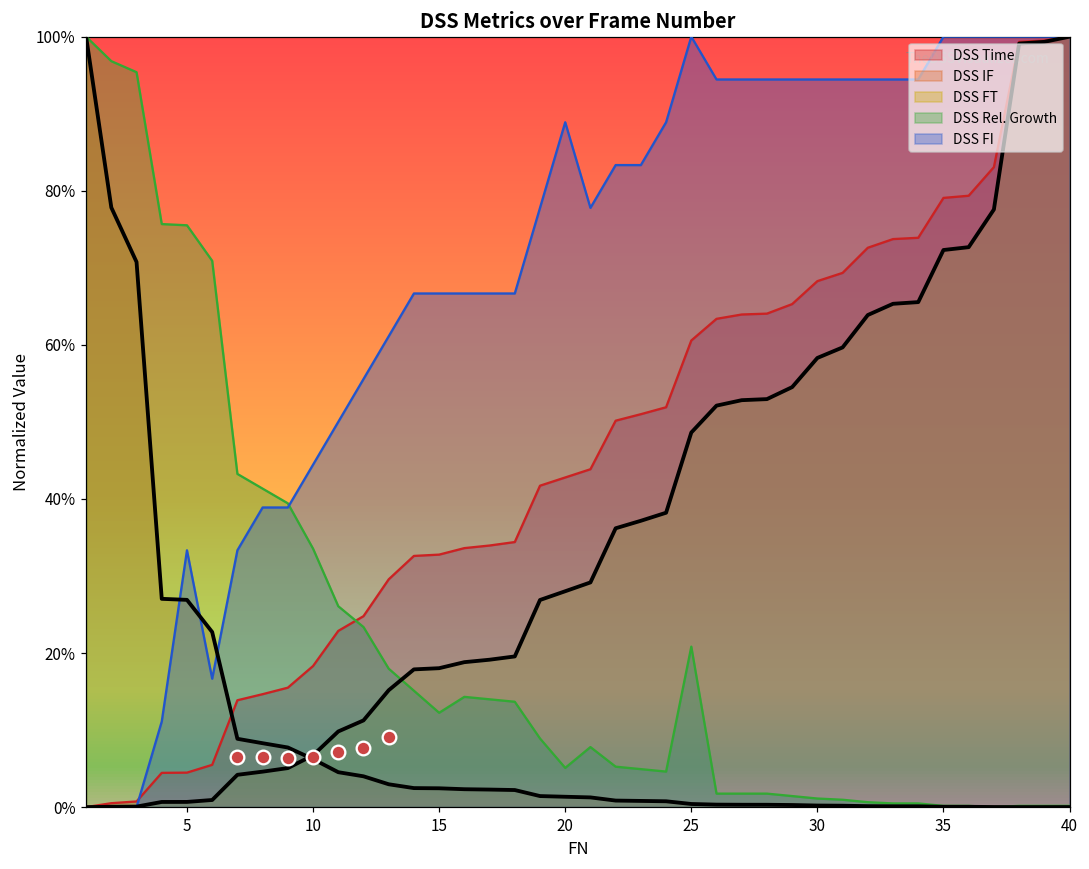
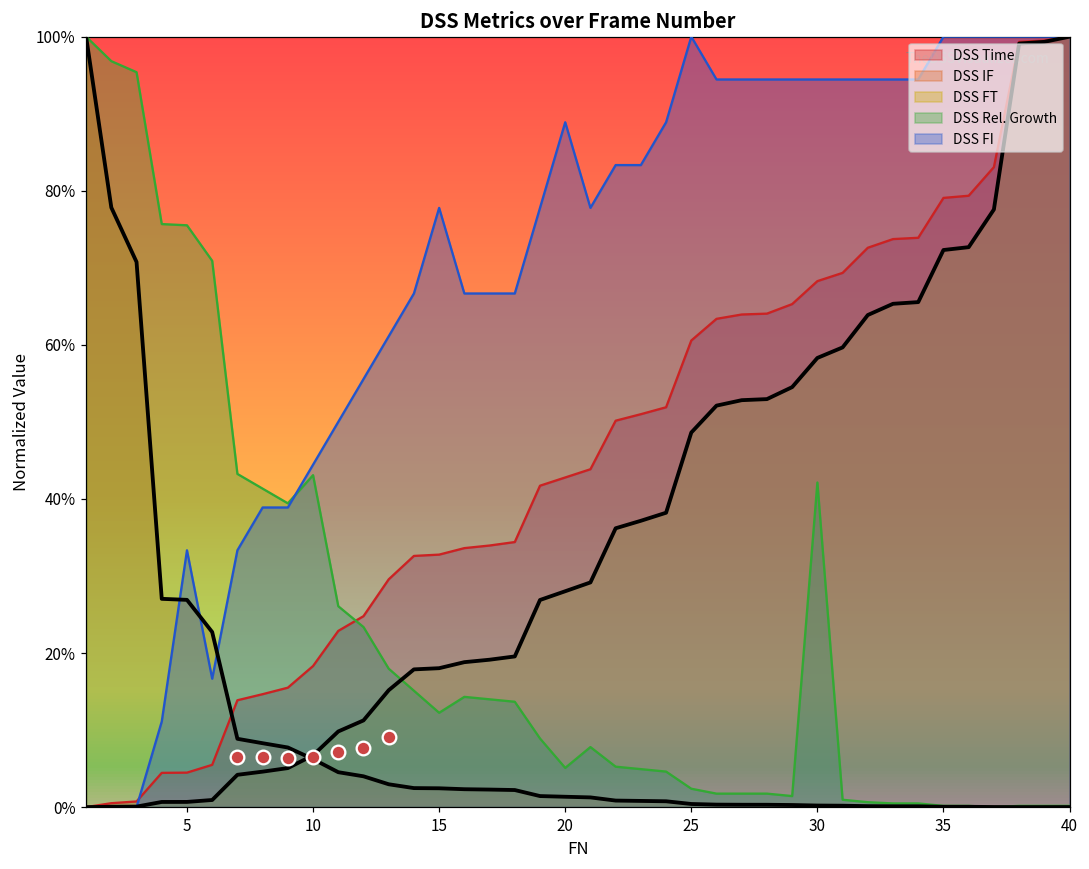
  {
    "DSS Rel. Growth": {
      "5": "76%",
-     "10": "34%",
+     "10": "43%",
      "15": "12%",
      "20": "5%",
-     "25": "21%",
-     "30": "1%"
+     "25": "2%",
+     "30": "42%"
    },
    "DSS FI": {
      "5": "33%",
      "10": "44%",
-     "15": "67%",
+     "15": "78%",
      "20": "89%",
      "25": "100%",
      "30": "94%",
      "35": "100%"
    }
  }
